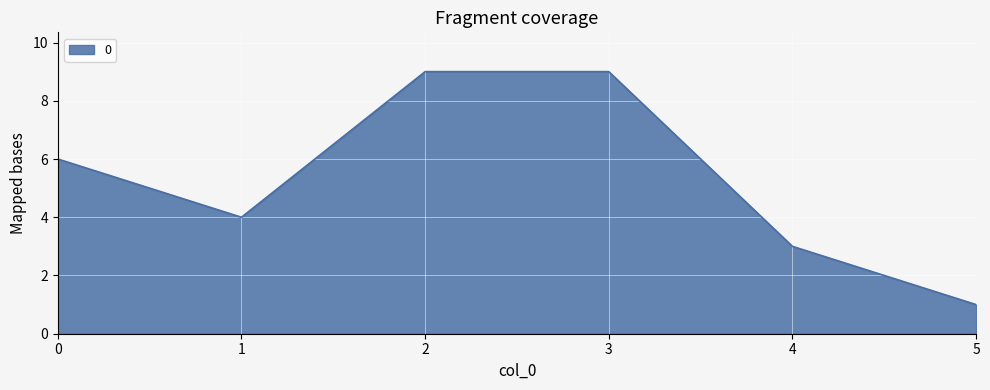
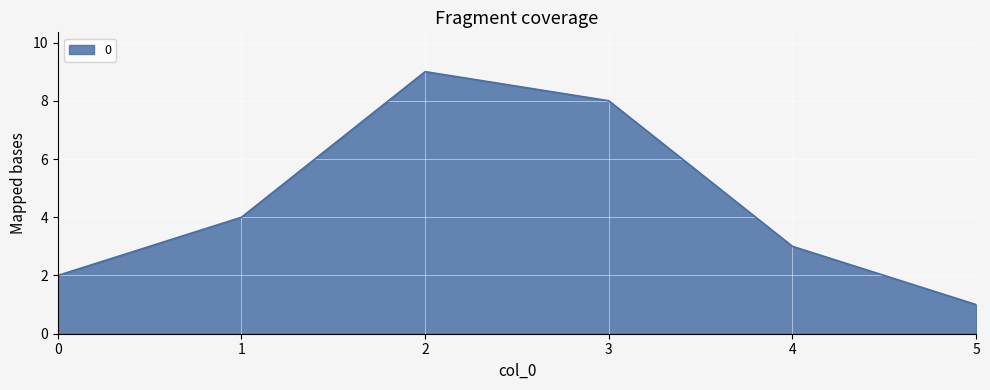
  {
-   "0": 6,
+   "0": 2,
    "1": 4,
    "2": 9,
-   "3": 9,
+   "3": 8,
    "4": 3,
    "5": 1
  }
